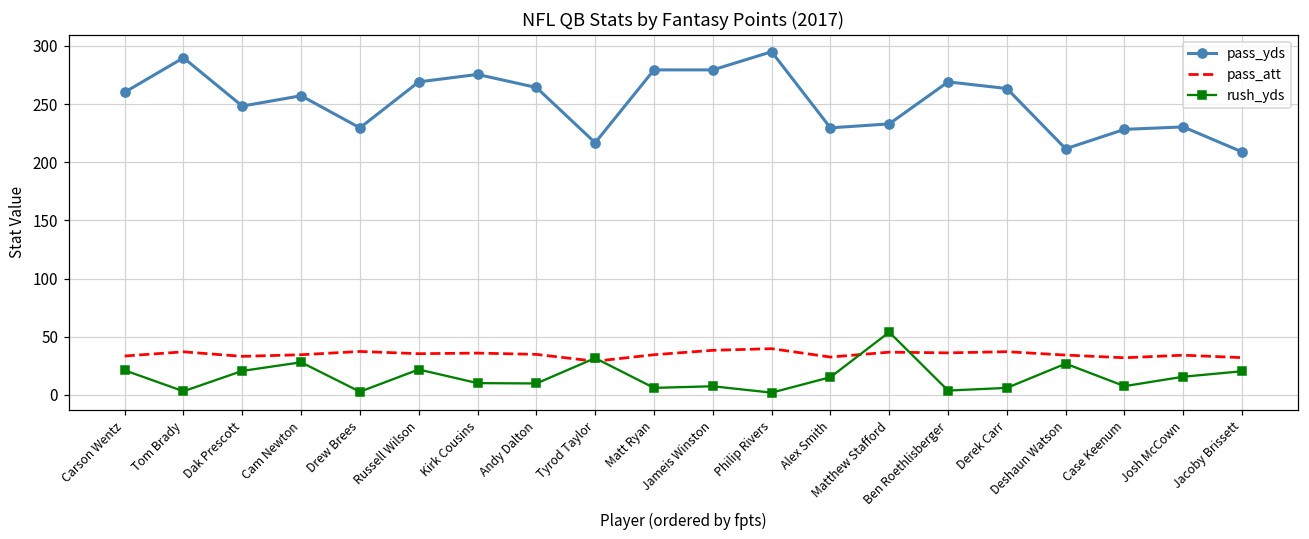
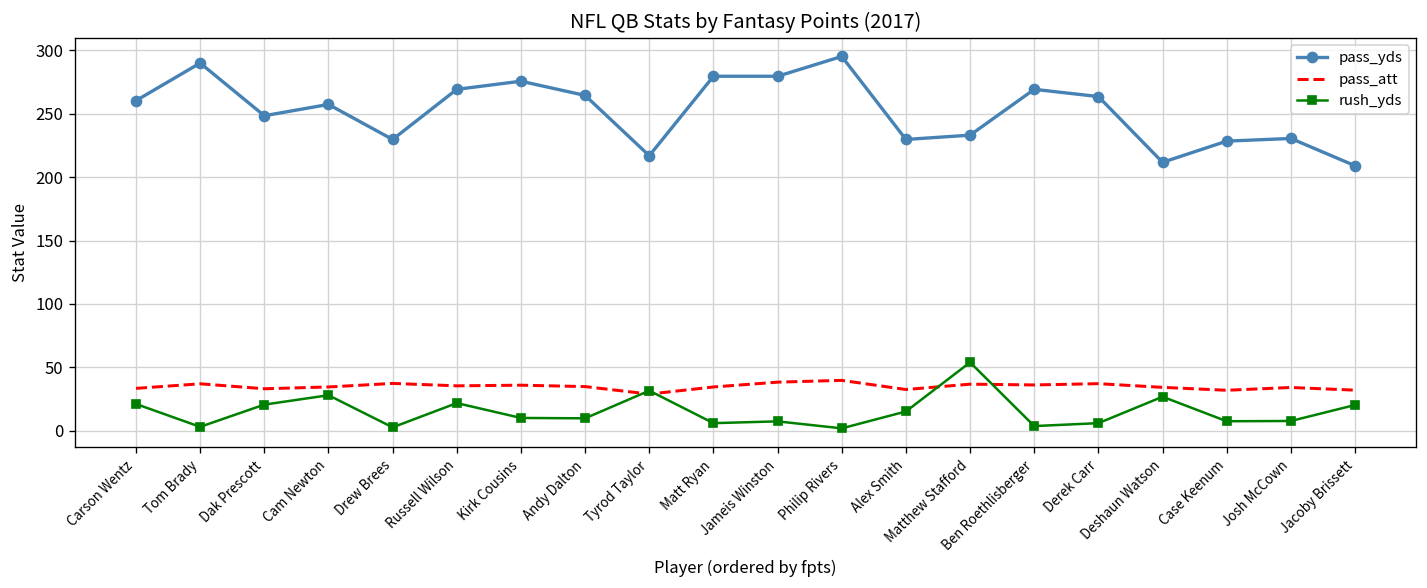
  {
    "pass_yds": {
      "Carson Wentz": 260,
      "Tom Brady": 290,
      "Dak Prescott": 248,
      "Cam Newton": 257,
      "Drew Brees": 230,
      "Russell Wilson": 269,
      "Kirk Cousins": 276,
      "Andy Dalton": 264,
      "Tyrod Taylor": 217,
      "Matt Ryan": 279,
      "Jameis Winston": 279,
      "Philip Rivers": 295,
      "Alex Smith": 230,
      "Matthew Stafford": 233,
      "Ben Roethlisberger": 269,
      "Derek Carr": 263,
      "Deshaun Watson": 212,
      "Case Keenum": 228,
      "Josh McCown": 230,
      "Jacoby Brissett": 209
    },
    "pass_att": {
      "Carson Wentz": 34,
      "Tom Brady": 37,
      "Dak Prescott": 33,
      "Cam Newton": 35,
      "Drew Brees": 37,
      "Russell Wilson": 36,
      "Kirk Cousins": 36,
      "Andy Dalton": 35,
      "Tyrod Taylor": 29,
      "Matt Ryan": 35,
      "Jameis Winston": 38,
      "Philip Rivers": 40,
      "Alex Smith": 33,
      "Matthew Stafford": 37,
      "Ben Roethlisberger": 36,
      "Derek Carr": 37,
      "Deshaun Watson": 34,
      "Case Keenum": 32,
      "Josh McCown": 34,
      "Jacoby Brissett": 32
    },
    "rush_yds": {
      "Carson Wentz": 21,
      "Tom Brady": 3,
      "Dak Prescott": 21,
      "Cam Newton": 28,
      "Drew Brees": 3,
      "Russell Wilson": 22,
      "Kirk Cousins": 10,
      "Andy Dalton": 10,
      "Tyrod Taylor": 32,
      "Matt Ryan": 6,
      "Jameis Winston": 8,
      "Philip Rivers": 2,
      "Alex Smith": 15,
      "Matthew Stafford": 54,
      "Ben Roethlisberger": 4,
      "Derek Carr": 6,
      "Deshaun Watson": 27,
      "Case Keenum": 8,
-     "Josh McCown": 16,
+     "Josh McCown": 8,
      "Jacoby Brissett": 20
    }
  }
